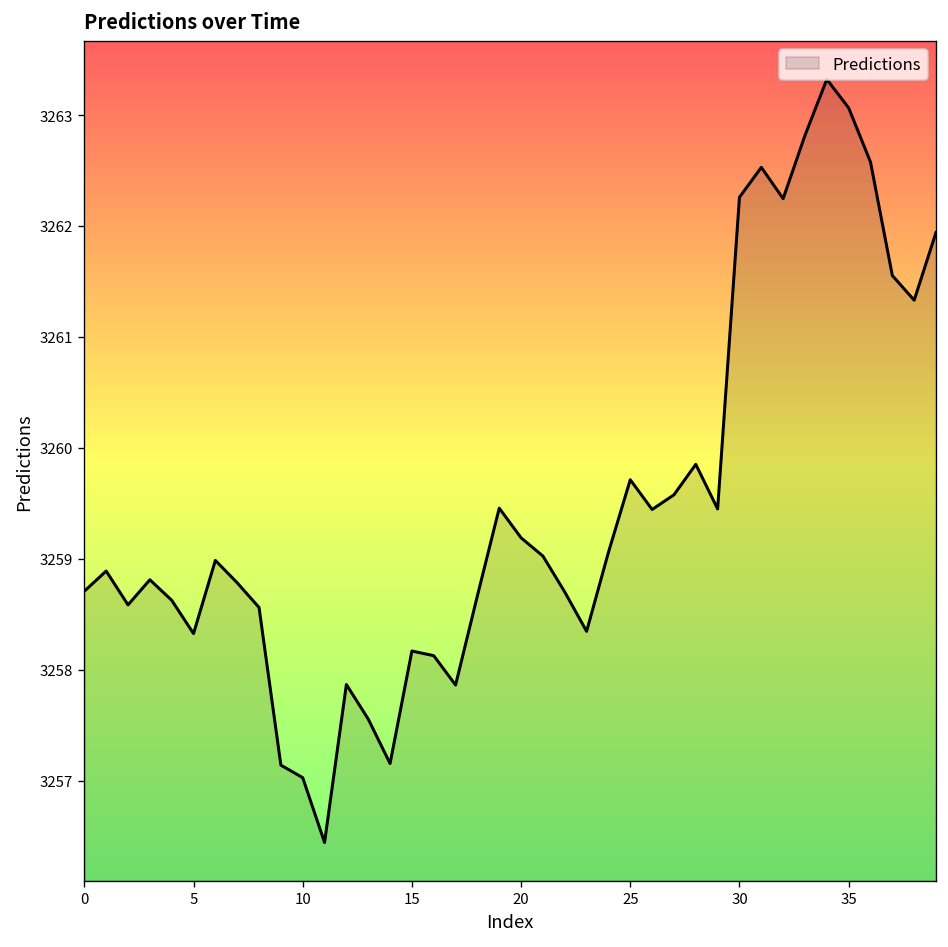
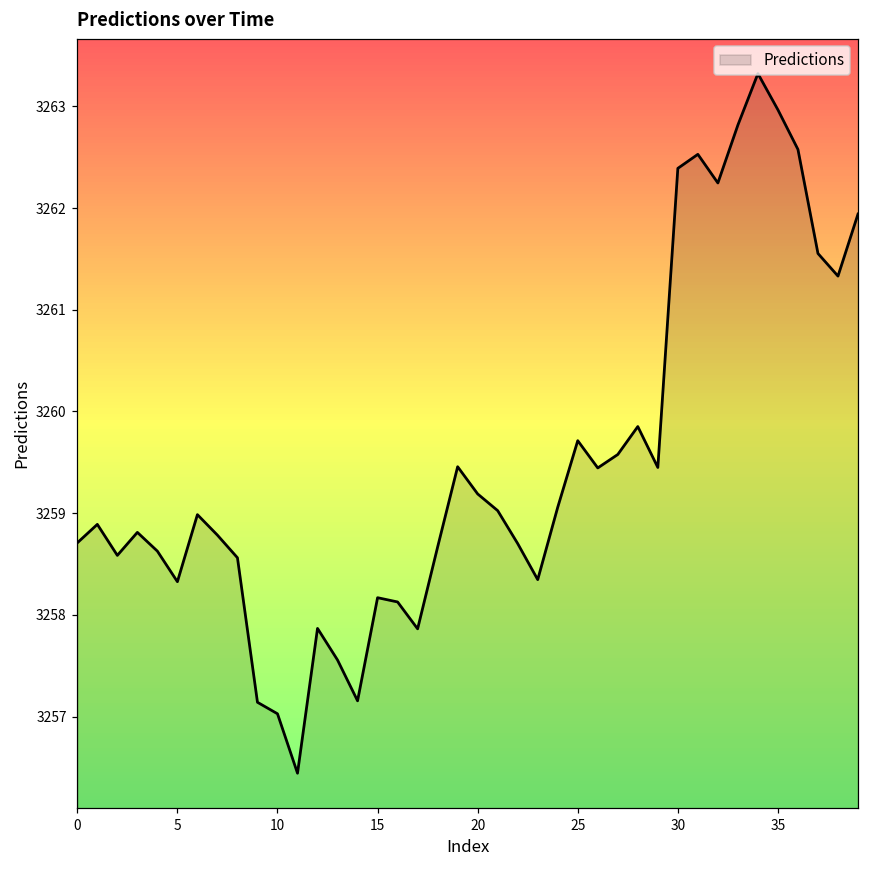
  {
    "0": 3258.7,
    "5": 3258.3,
    "10": 3257.0,
    "15": 3258.2,
    "20": 3259.2,
    "25": 3259.7,
-   "30": 3262.3,
-   "35": 3263.1
+   "30": 3262.4,
+   "35": 3263.0
  }
